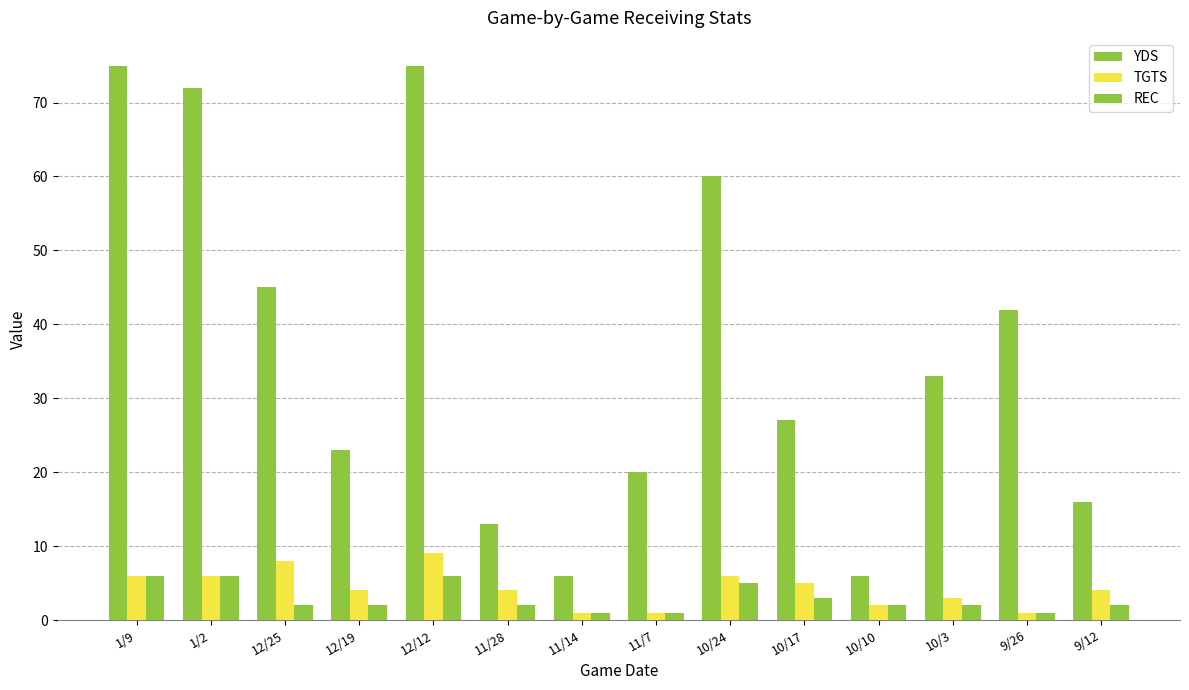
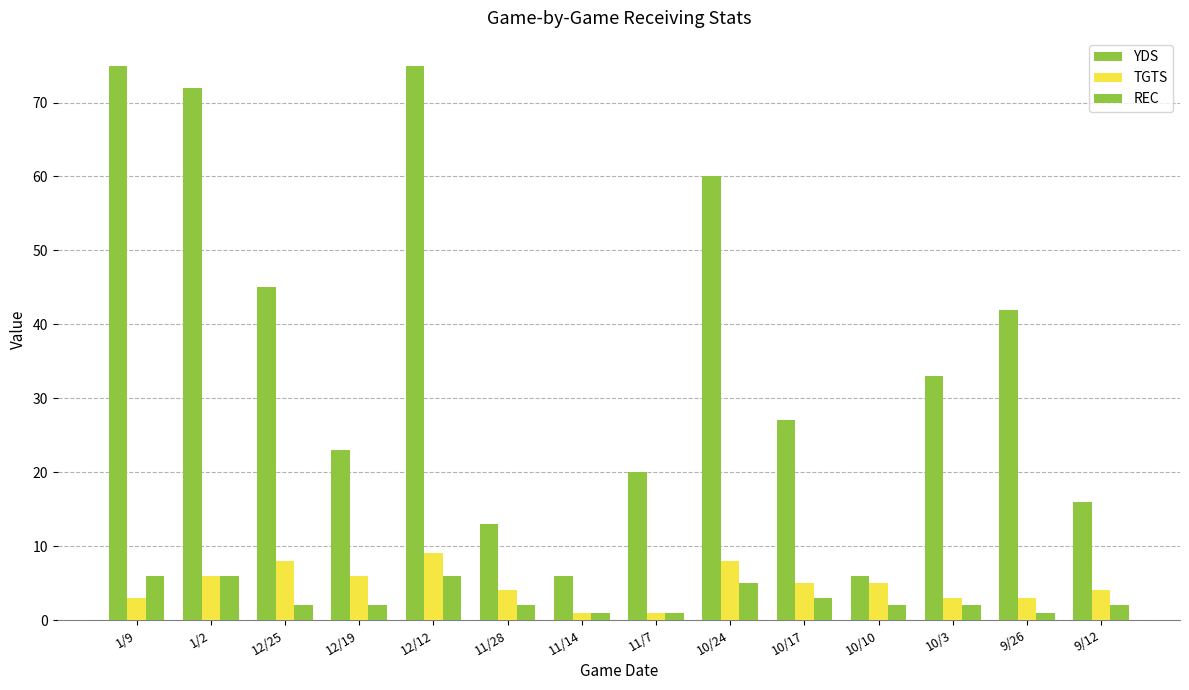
  {
    "TGTS": {
-     "1/9": 6,
+     "1/9": 3,
      "1/2": 6,
      "12/25": 8,
-     "12/19": 4,
+     "12/19": 6,
      "12/12": 9,
      "11/28": 4,
      "11/14": 1,
      "11/7": 1,
-     "10/24": 6,
+     "10/24": 8,
      "10/17": 5,
-     "10/10": 2,
+     "10/10": 5,
      "10/3": 3,
-     "9/26": 1,
+     "9/26": 3,
      "9/12": 4
    }
  }
